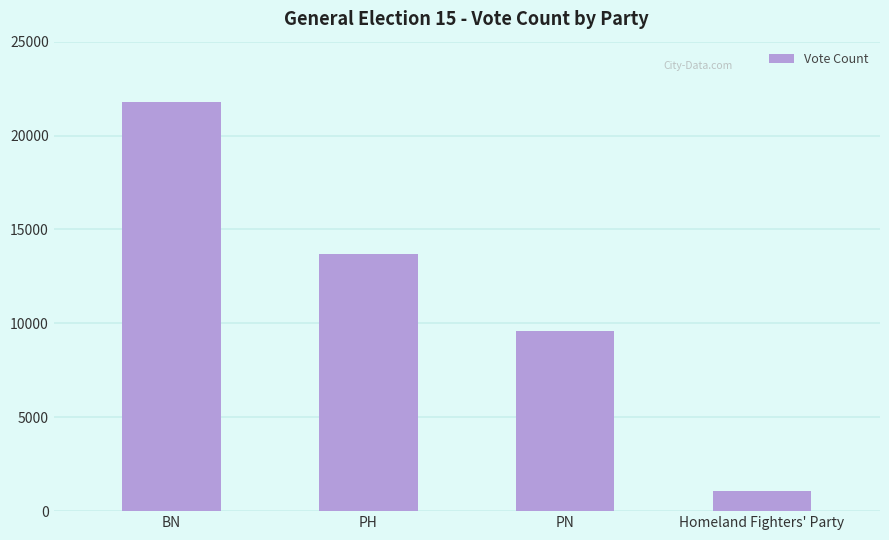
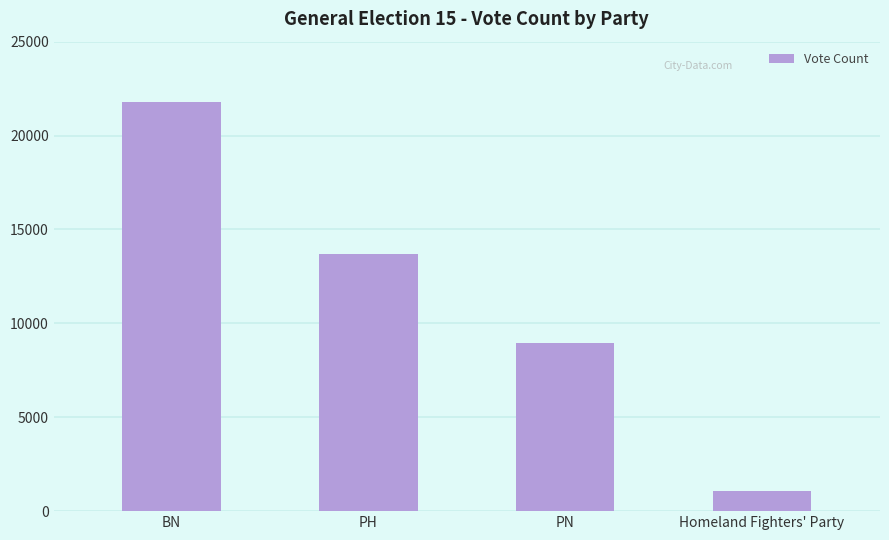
  {
    "BN": 21800,
    "PH": 13700,
-   "PN": 9600,
+   "PN": 9000,
    "Homeland Fighters' Party": 1100
  }
